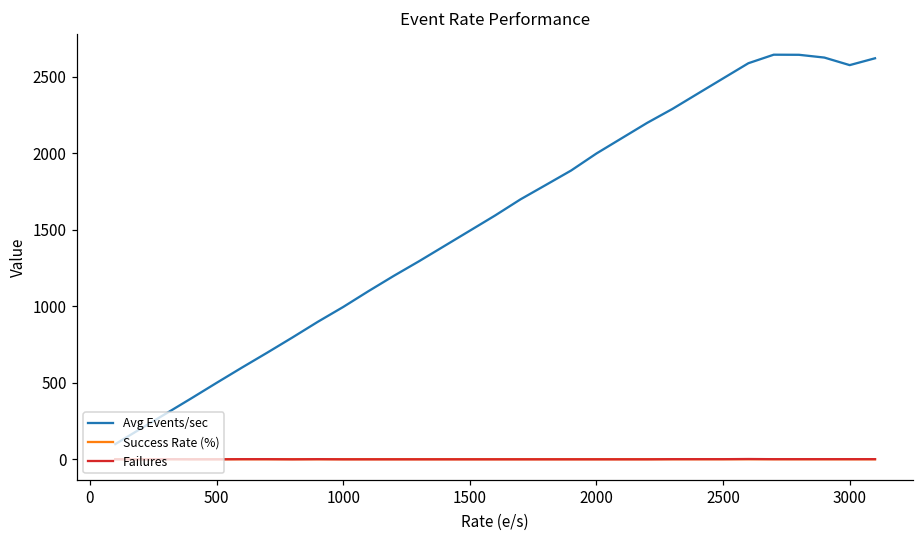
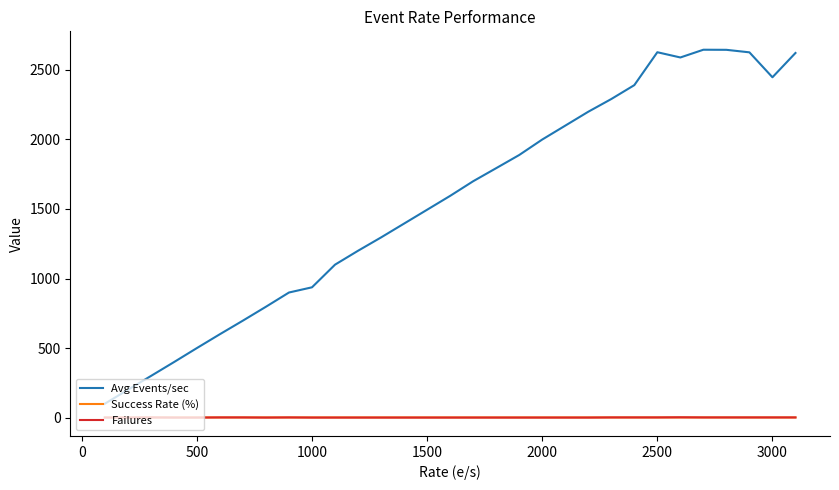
  {
    "Avg Events/sec": {
      "500": 500,
-     "1000": 1000,
+     "1000": 940,
      "1500": 1490,
      "2000": 2000,
-     "2500": 2490,
-     "3000": 2580
+     "2500": 2630,
+     "3000": 2450
    }
  }
